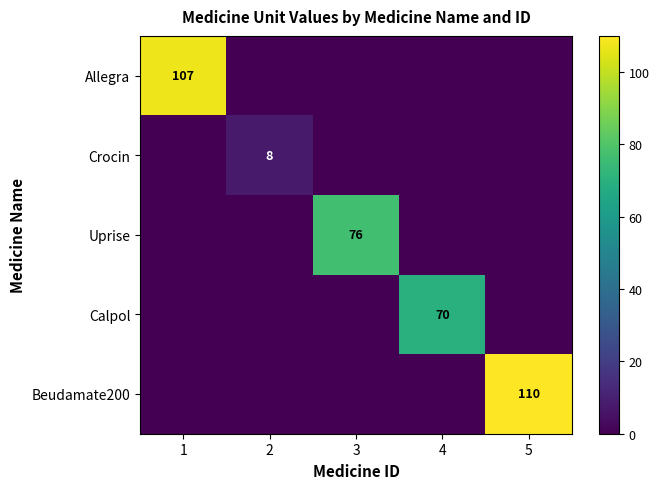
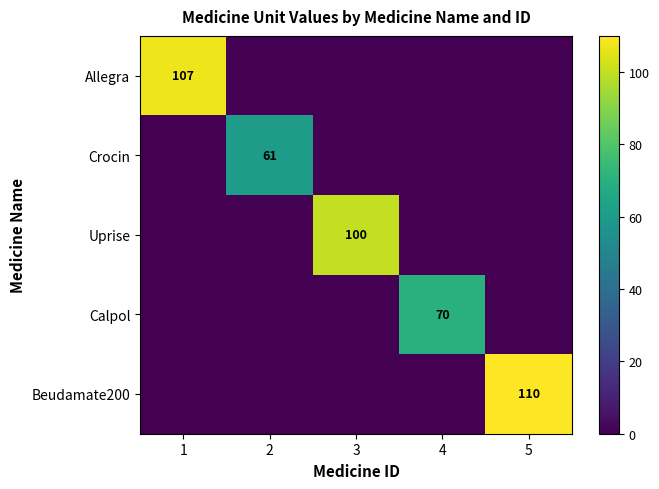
  {
    "Allegra": {
      "1": 107
    },
    "Crocin": {
-     "2": 8
+     "2": 61
    },
    "Uprise": {
-     "3": 76
+     "3": 100
    },
    "Calpol": {
      "4": 70
    },
    "Beudamate200": {
      "5": 110
    }
  }
